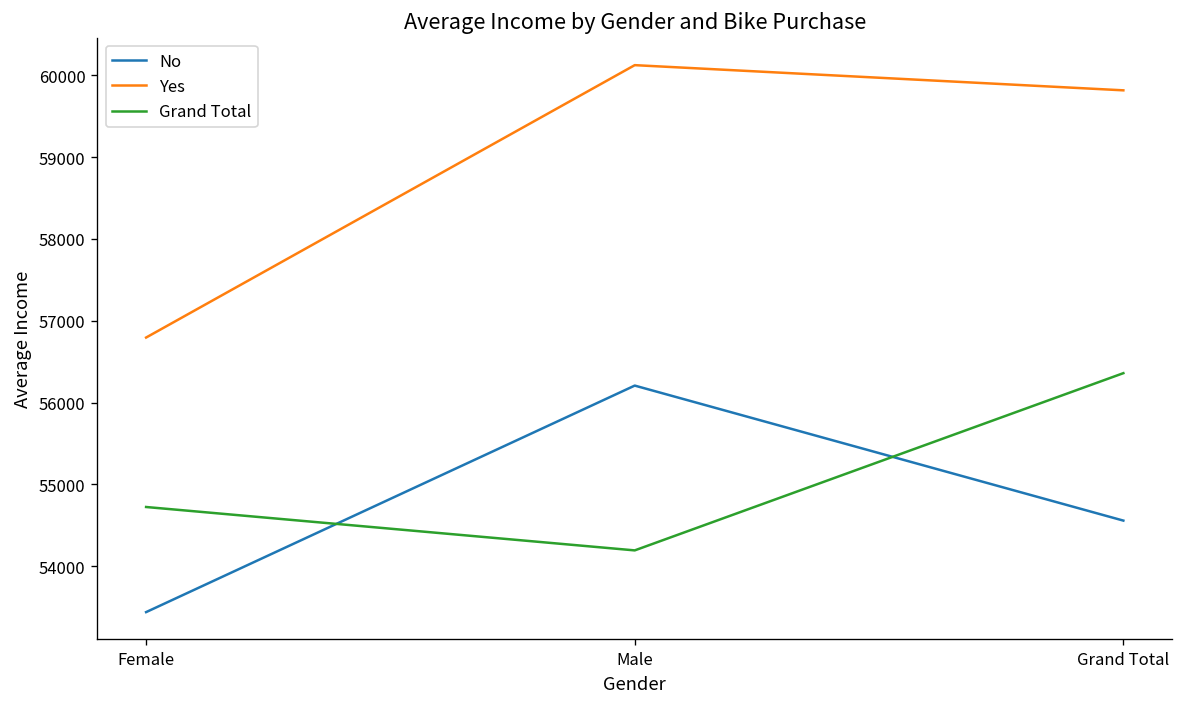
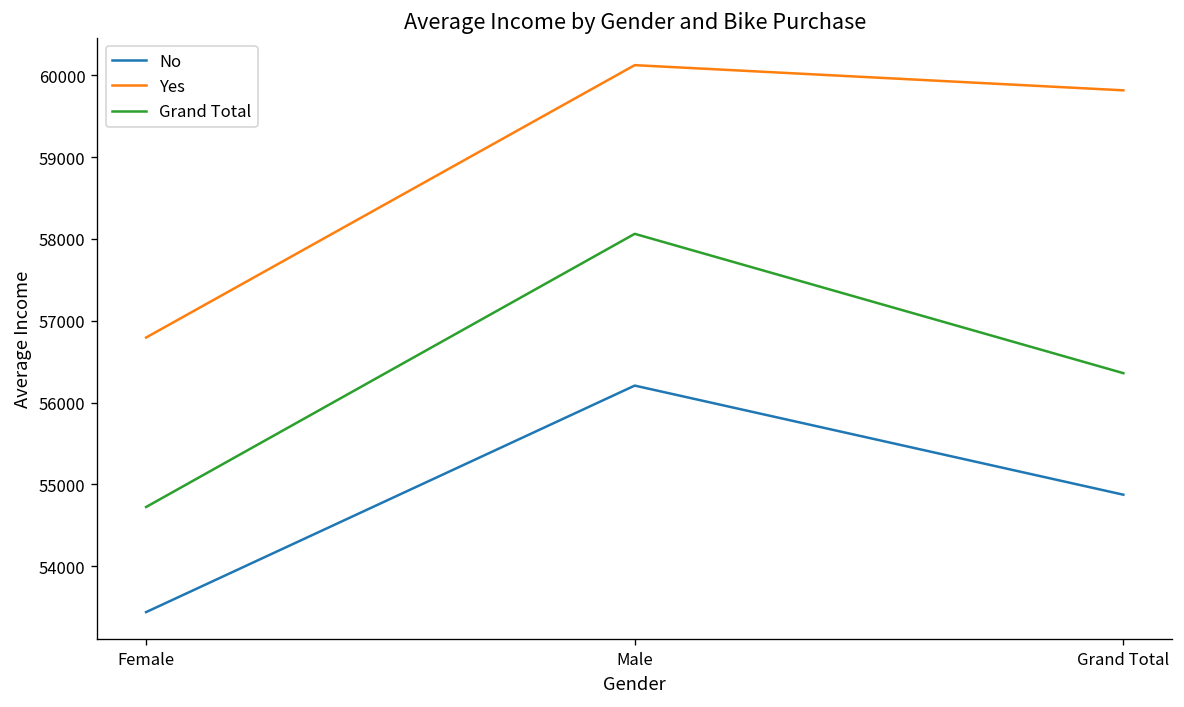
  {
    "No": {
      "Female": 53400,
      "Male": 56200,
-     "Grand Total": 54600
+     "Grand Total": 54900
    },
    "Yes": {
      "Female": 56800,
      "Male": 60100,
      "Grand Total": 59800
    },
    "Grand Total": {
      "Female": 54700,
-     "Male": 54200,
+     "Male": 58100,
      "Grand Total": 56400
    }
  }
